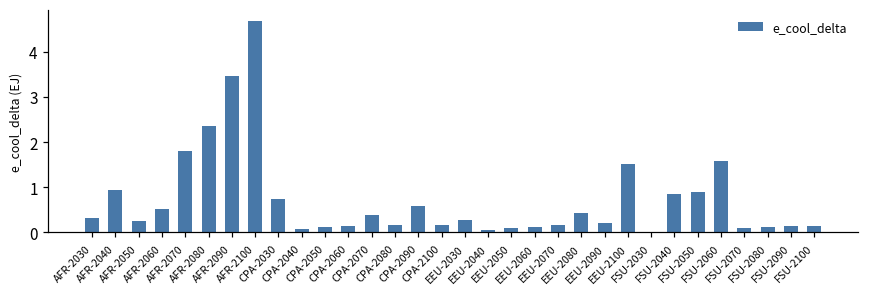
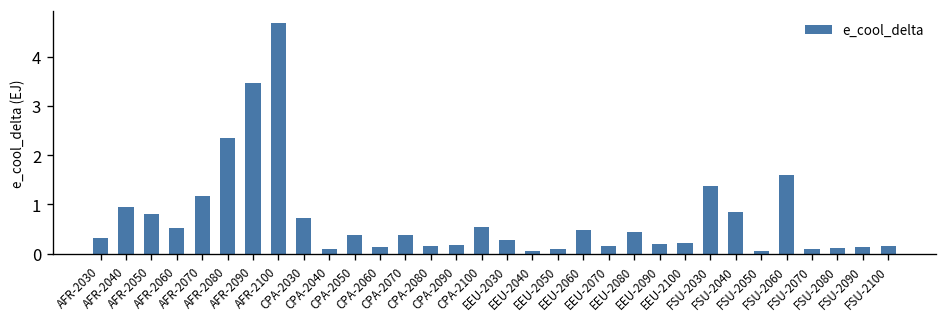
  {
    "AFR-2030": 0.3,
    "AFR-2040": 0.9,
-   "AFR-2050": 0.3,
+   "AFR-2050": 0.8,
    "AFR-2060": 0.5,
-   "AFR-2070": 1.8,
+   "AFR-2070": 1.2,
    "AFR-2080": 2.4,
    "AFR-2090": 3.5,
    "AFR-2100": 4.7,
    "CPA-2030": 0.7,
    "CPA-2040": 0.1,
-   "CPA-2050": 0.1,
+   "CPA-2050": 0.4,
    "CPA-2060": 0.1,
    "CPA-2070": 0.4,
    "CPA-2080": 0.2,
-   "CPA-2090": 0.6,
-   "CPA-2100": 0.2,
+   "CPA-2090": 0.2,
+   "CPA-2100": 0.5,
    "EEU-2030": 0.3,
    "EEU-2050": 0.1,
-   "EEU-2060": 0.1,
+   "EEU-2060": 0.5,
    "EEU-2070": 0.2,
    "EEU-2080": 0.4,
    "EEU-2090": 0.2,
-   "EEU-2100": 1.5,
-   "FSU-2030": 0.0,
+   "EEU-2100": 0.2,
+   "FSU-2030": 1.4,
    "FSU-2040": 0.8,
-   "FSU-2050": 0.9,
+   "FSU-2050": 0.1,
    "FSU-2060": 1.6,
    "FSU-2070": 0.1,
    "FSU-2080": 0.1,
    "FSU-2090": 0.1,
    "FSU-2100": 0.1
  }
